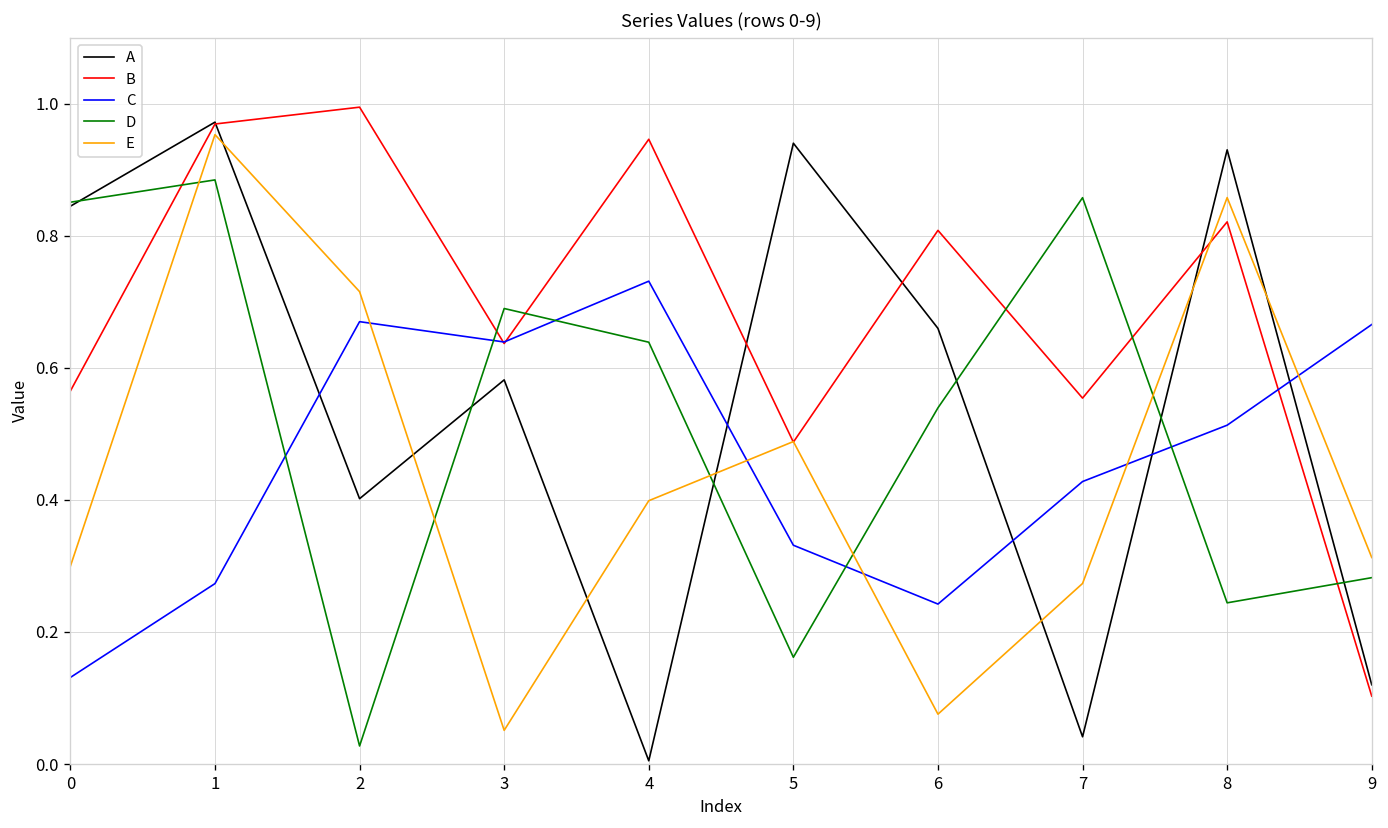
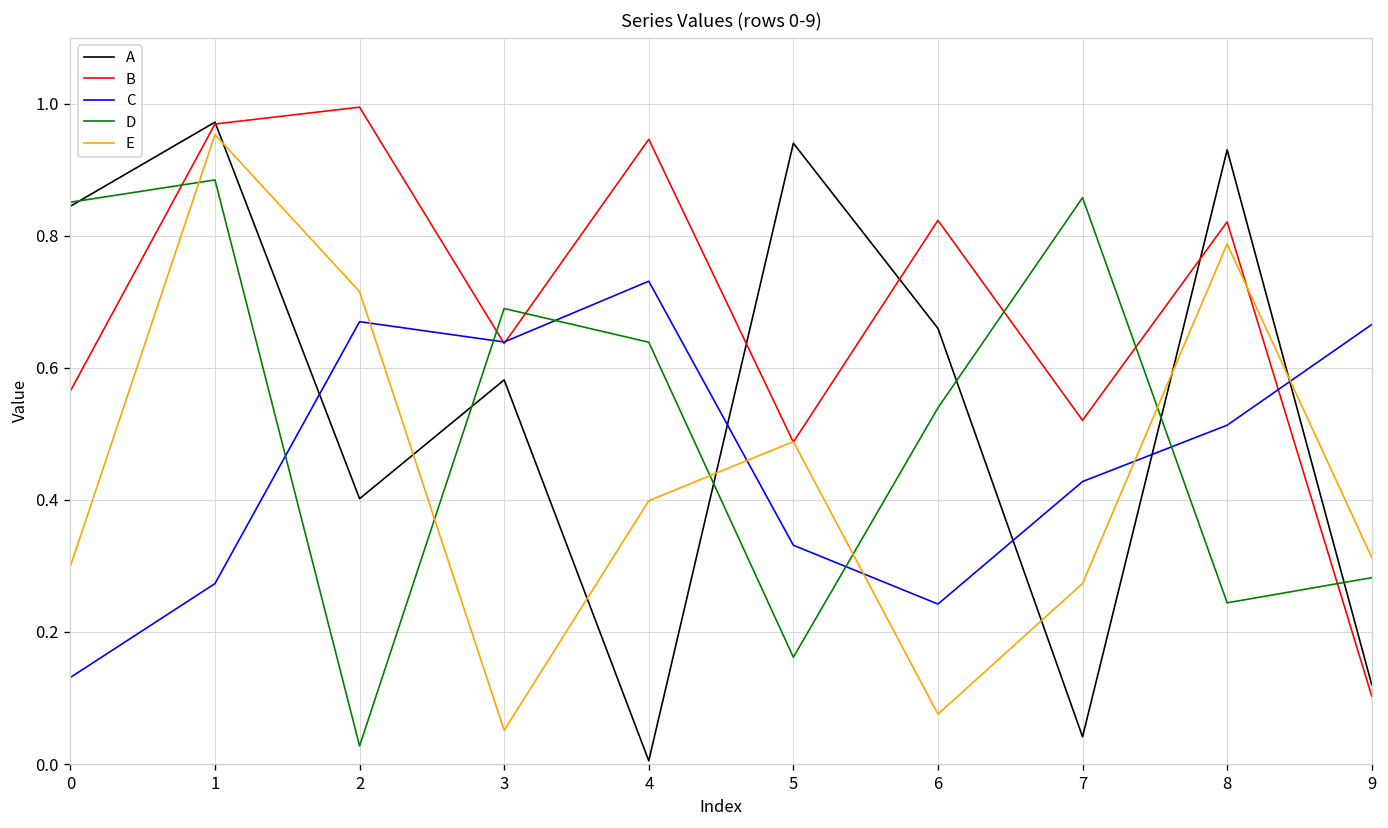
  {
    "A": {
      "0": 0.84,
      "2": 0.40,
      "3": 0.58,
      "4": 0.00,
      "5": 0.94,
      "6": 0.66,
      "7": 0.04,
      "8": 0.93,
      "9": 0.12
    },
    "B": {
      "0": 0.56,
      "2": 0.99,
      "4": 0.95,
-     "6": 0.81,
-     "7": 0.55,
+     "6": 0.82,
+     "7": 0.52,
      "8": 0.82,
      "9": 0.10
    },
    "C": {
      "0": 0.13,
      "1": 0.27,
      "2": 0.67,
      "4": 0.73,
      "5": 0.33,
      "6": 0.24,
      "7": 0.43,
      "8": 0.51,
      "9": 0.67
    },
    "D": {
      "0": 0.85,
      "1": 0.88,
      "2": 0.03,
      "3": 0.69,
      "4": 0.64,
      "5": 0.16,
      "6": 0.54,
      "7": 0.86,
      "8": 0.24,
      "9": 0.28
    },
    "E": {
      "0": 0.30,
      "1": 0.95,
      "2": 0.72,
      "3": 0.05,
      "4": 0.40,
      "6": 0.08,
      "7": 0.27,
-     "8": 0.86,
+     "8": 0.79,
      "9": 0.31
    }
  }
